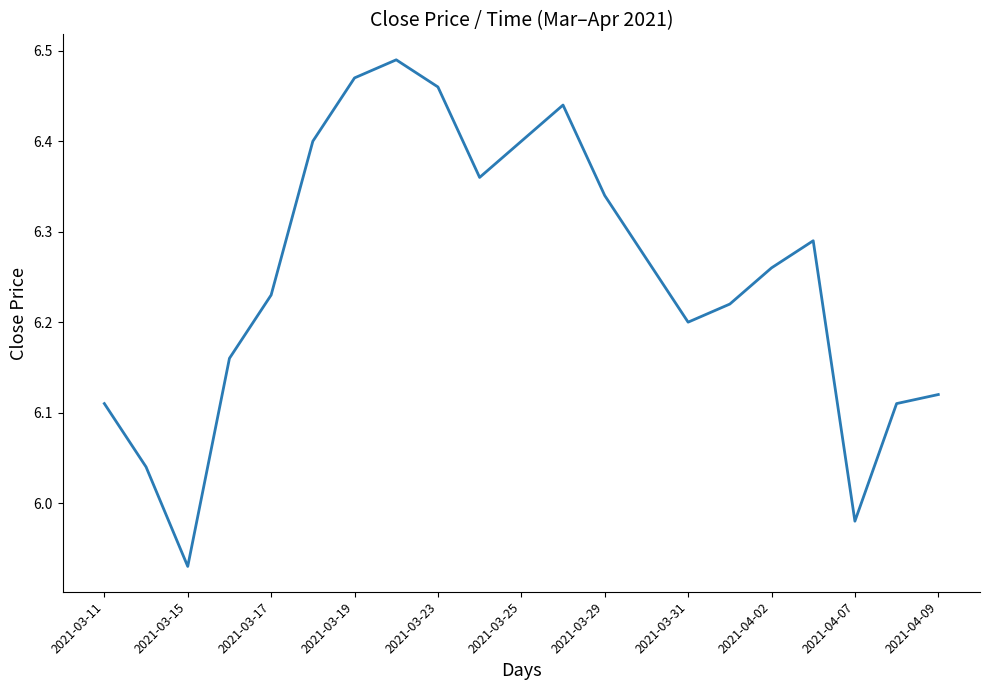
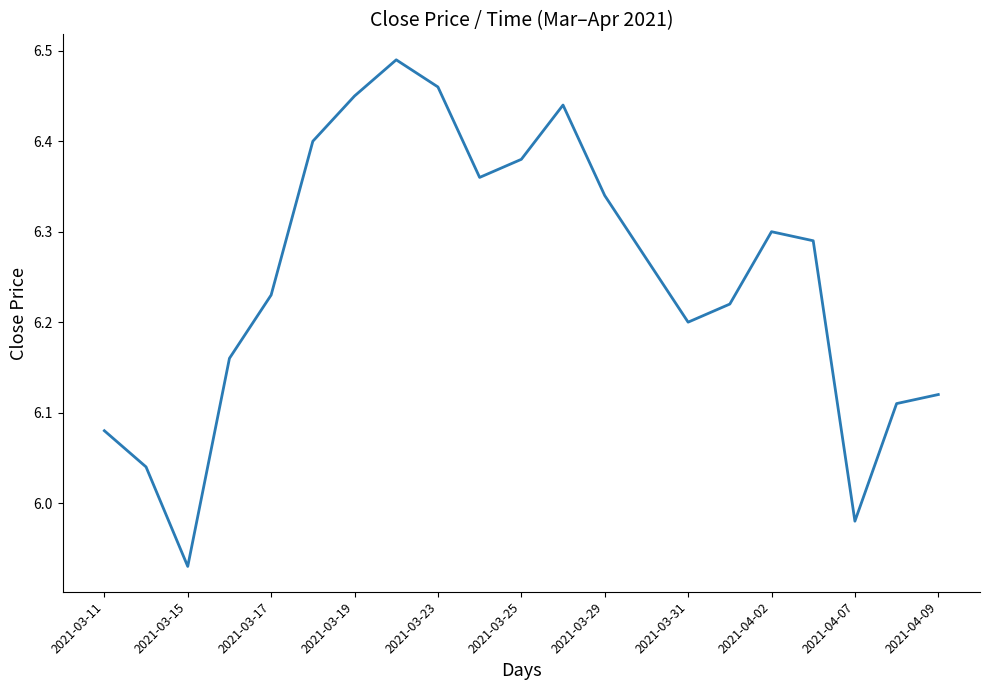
  {
-   "2021-03-11": 6.11,
+   "2021-03-11": 6.08,
    "2021-03-15": 5.93,
    "2021-03-17": 6.23,
-   "2021-03-19": 6.47,
+   "2021-03-19": 6.45,
    "2021-03-23": 6.46,
-   "2021-03-25": 6.40,
+   "2021-03-25": 6.38,
    "2021-03-29": 6.34,
    "2021-03-31": 6.20,
-   "2021-04-02": 6.26,
+   "2021-04-02": 6.30,
    "2021-04-07": 5.98,
    "2021-04-09": 6.12
  }
